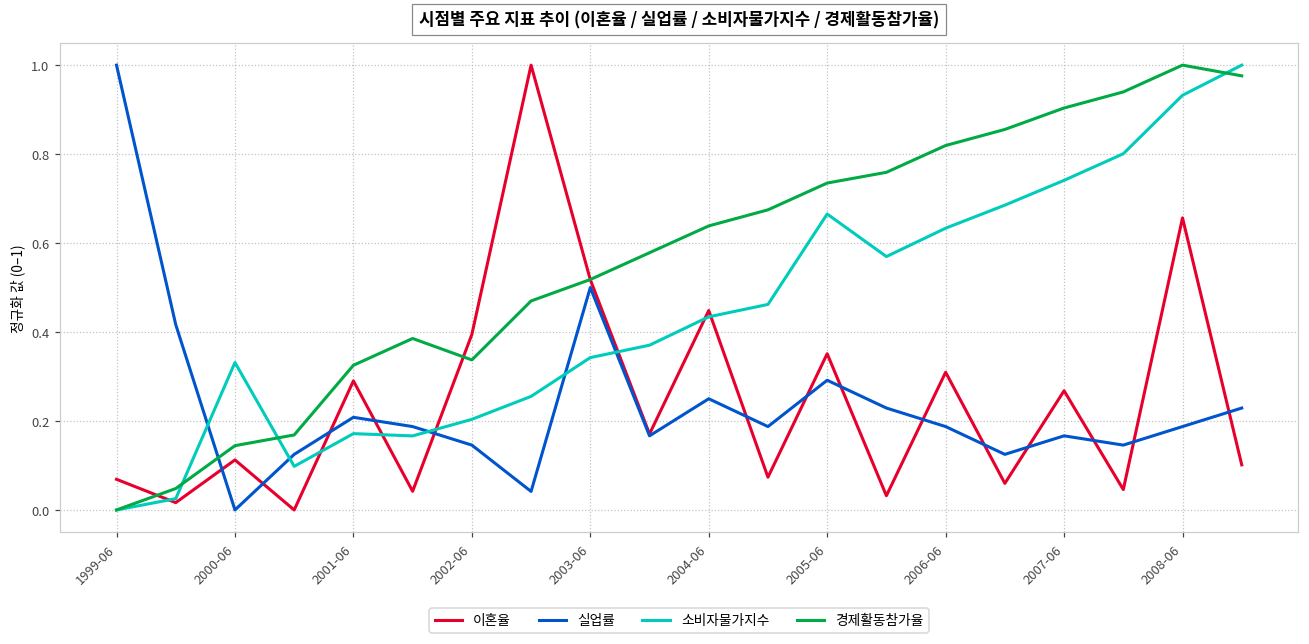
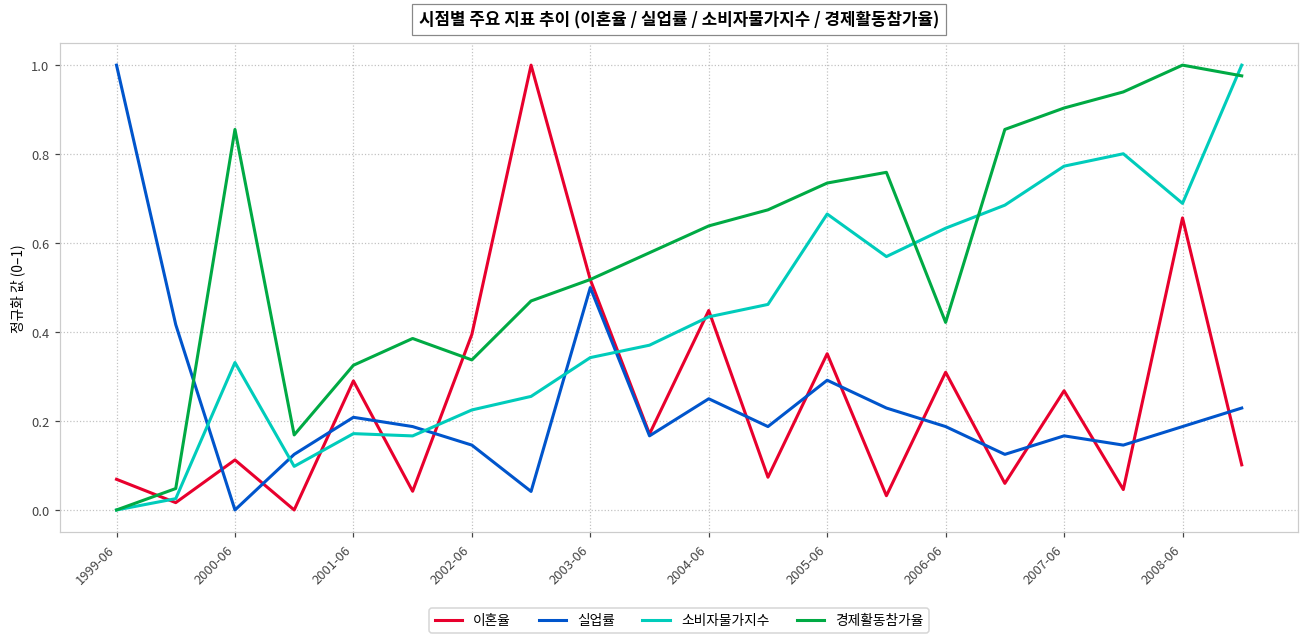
  {
    "이혼율": {
      "1999-06": 0.07,
      "2000-06": 0.11,
      "2001-06": 0.29,
      "2002-06": 0.39,
      "2004-06": 0.45,
      "2005-06": 0.35,
      "2006-06": 0.31,
      "2007-06": 0.27,
      "2008-06": 0.66
    },
    "실업률": {
      "1999-06": 1.00,
      "2000-06": 0.00,
      "2001-06": 0.21,
      "2002-06": 0.15,
      "2003-06": 0.50,
      "2004-06": 0.25,
      "2005-06": 0.29,
      "2006-06": 0.19,
      "2007-06": 0.17,
      "2008-06": 0.19
    },
    "소비자물가지수": {
      "2000-06": 0.33,
      "2001-06": 0.17,
-     "2002-06": 0.20,
+     "2002-06": 0.22,
      "2003-06": 0.34,
      "2004-06": 0.43,
      "2005-06": 0.67,
      "2006-06": 0.63,
-     "2007-06": 0.74,
-     "2008-06": 0.93
+     "2007-06": 0.77,
+     "2008-06": 0.69
    },
    "경제활동참가율": {
-     "2000-06": 0.14,
+     "2000-06": 0.86,
      "2001-06": 0.33,
      "2002-06": 0.34,
      "2004-06": 0.64,
      "2005-06": 0.73,
-     "2006-06": 0.82,
+     "2006-06": 0.42,
      "2007-06": 0.90,
      "2008-06": 1.00
    }
  }
